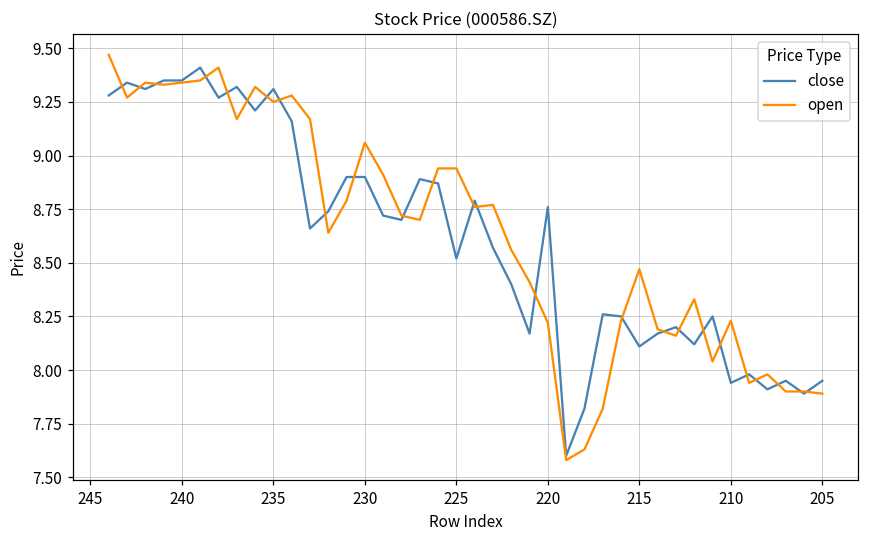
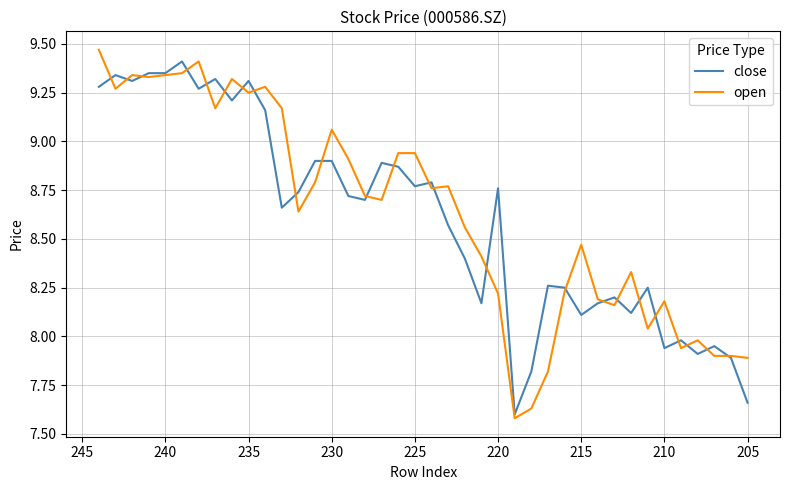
  {
    "close": {
      "235": 9.31,
      "230": 8.90,
-     "225": 8.52,
+     "225": 8.77,
      "220": 8.76,
      "215": 8.11,
      "210": 7.94,
-     "205": 7.95
+     "205": 7.66
    },
    "open": {
      "235": 9.25,
      "230": 9.06,
      "225": 8.94,
      "220": 8.22,
      "215": 8.47,
-     "210": 8.23,
+     "210": 8.18,
      "205": 7.89
    }
  }
